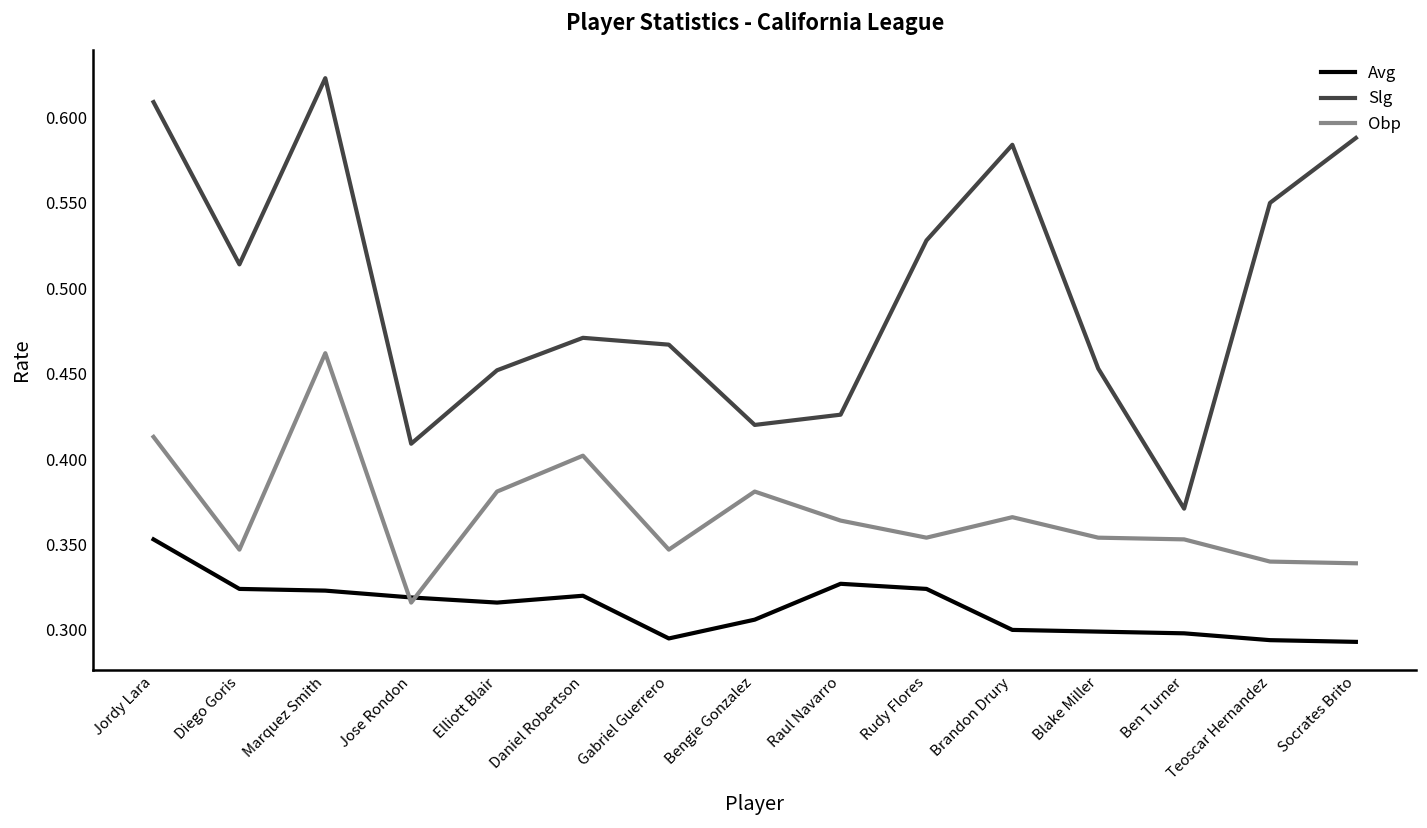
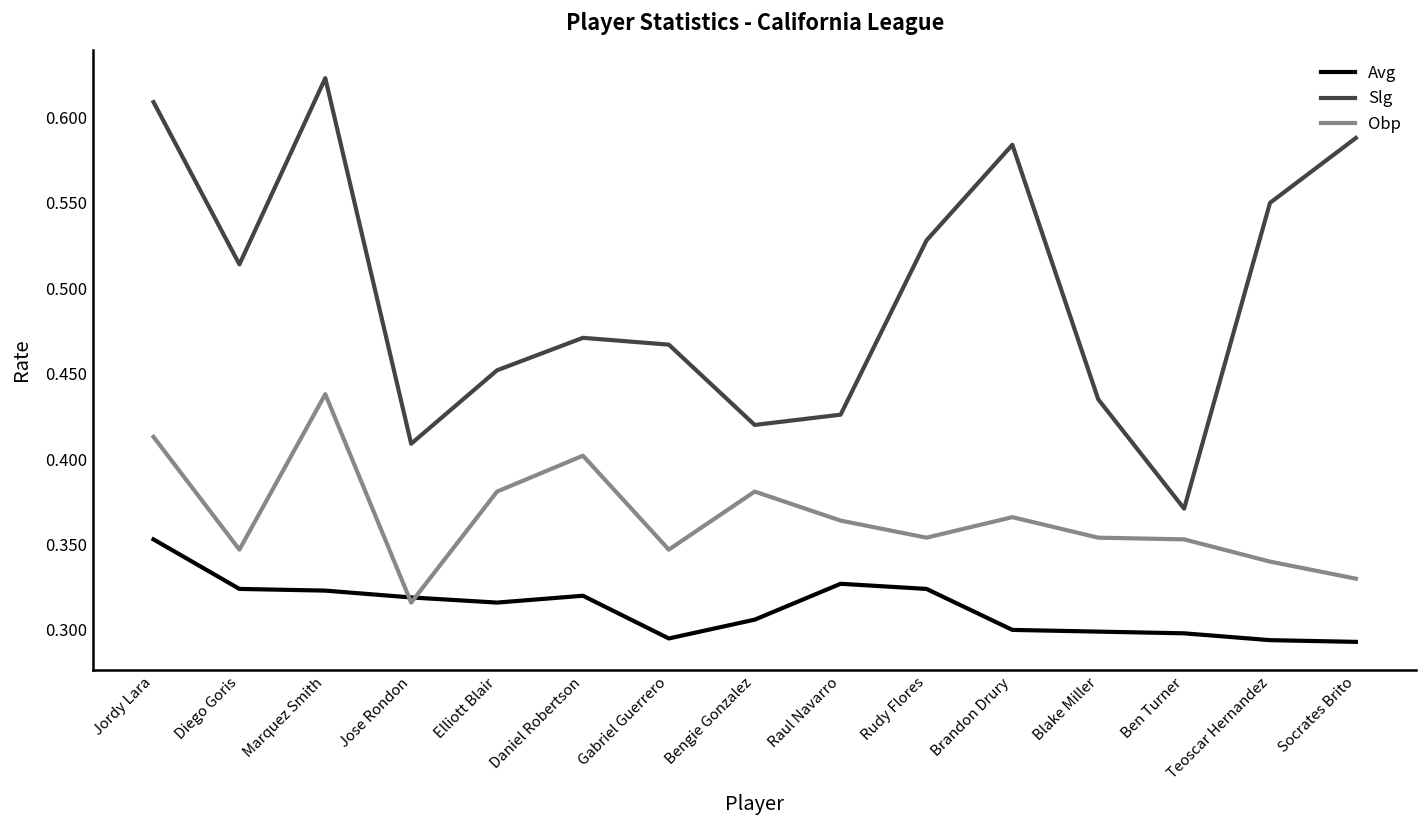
  {
    "Avg": {
      "Jordy Lara": 0.353,
      "Diego Goris": 0.324,
      "Marquez Smith": 0.323,
      "Jose Rondon": 0.319,
      "Elliott Blair": 0.316,
      "Daniel Robertson": 0.320,
      "Gabriel Guerrero": 0.295,
      "Bengie Gonzalez": 0.306,
      "Raul Navarro": 0.327,
      "Rudy Flores": 0.324,
      "Brandon Drury": 0.300,
      "Blake Miller": 0.299,
      "Ben Turner": 0.298,
      "Teoscar Hernandez": 0.294,
      "Socrates Brito": 0.293
    },
    "Slg": {
      "Jordy Lara": 0.609,
      "Diego Goris": 0.514,
      "Marquez Smith": 0.623,
      "Jose Rondon": 0.409,
      "Elliott Blair": 0.452,
      "Daniel Robertson": 0.471,
      "Gabriel Guerrero": 0.467,
      "Bengie Gonzalez": 0.420,
      "Raul Navarro": 0.426,
      "Rudy Flores": 0.528,
      "Brandon Drury": 0.584,
-     "Blake Miller": 0.453,
+     "Blake Miller": 0.435,
      "Ben Turner": 0.371,
      "Teoscar Hernandez": 0.550,
      "Socrates Brito": 0.588
    },
    "Obp": {
      "Jordy Lara": 0.413,
      "Diego Goris": 0.347,
-     "Marquez Smith": 0.462,
+     "Marquez Smith": 0.438,
      "Jose Rondon": 0.316,
      "Elliott Blair": 0.381,
      "Daniel Robertson": 0.402,
      "Gabriel Guerrero": 0.347,
      "Bengie Gonzalez": 0.381,
      "Raul Navarro": 0.364,
      "Rudy Flores": 0.354,
      "Brandon Drury": 0.366,
      "Blake Miller": 0.354,
      "Ben Turner": 0.353,
      "Teoscar Hernandez": 0.340,
-     "Socrates Brito": 0.339
+     "Socrates Brito": 0.330
    }
  }
